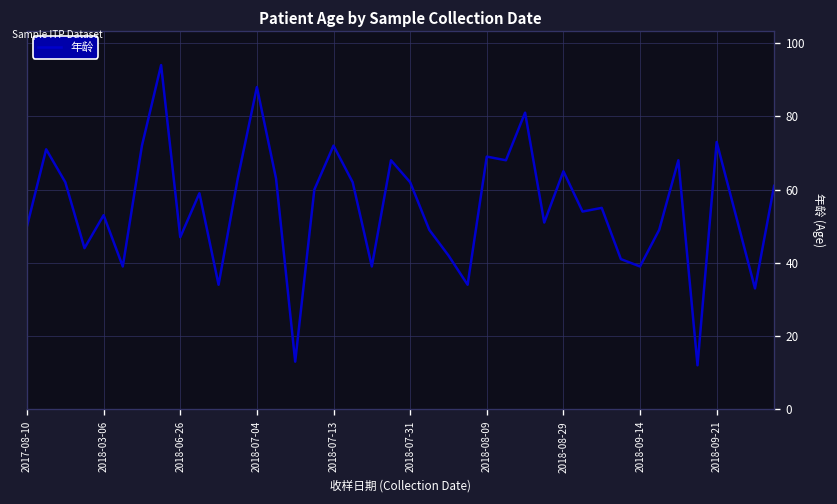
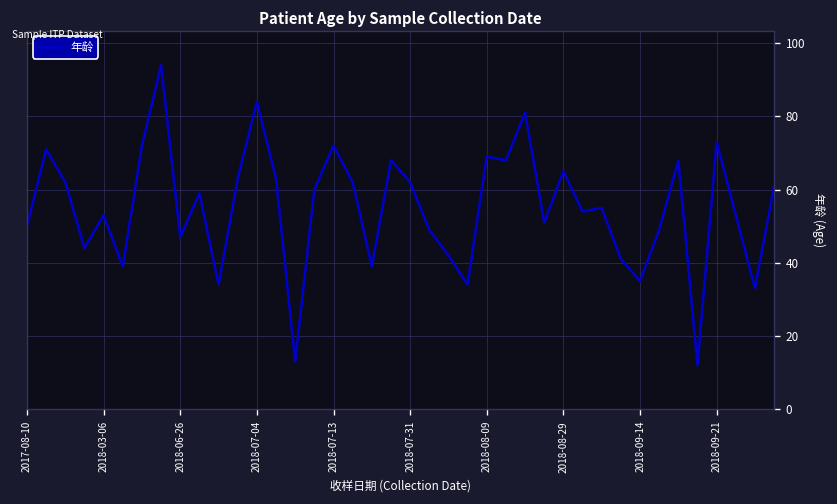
  {
    "2017-08-10": 50,
    "2018-03-06": 53,
    "2018-06-26": 47,
-   "2018-07-04": 88,
+   "2018-07-04": 84,
    "2018-07-13": 72,
    "2018-07-31": 62,
    "2018-08-09": 69,
    "2018-08-29": 65,
-   "2018-09-14": 39,
+   "2018-09-14": 35,
    "2018-09-21": 73
  }
